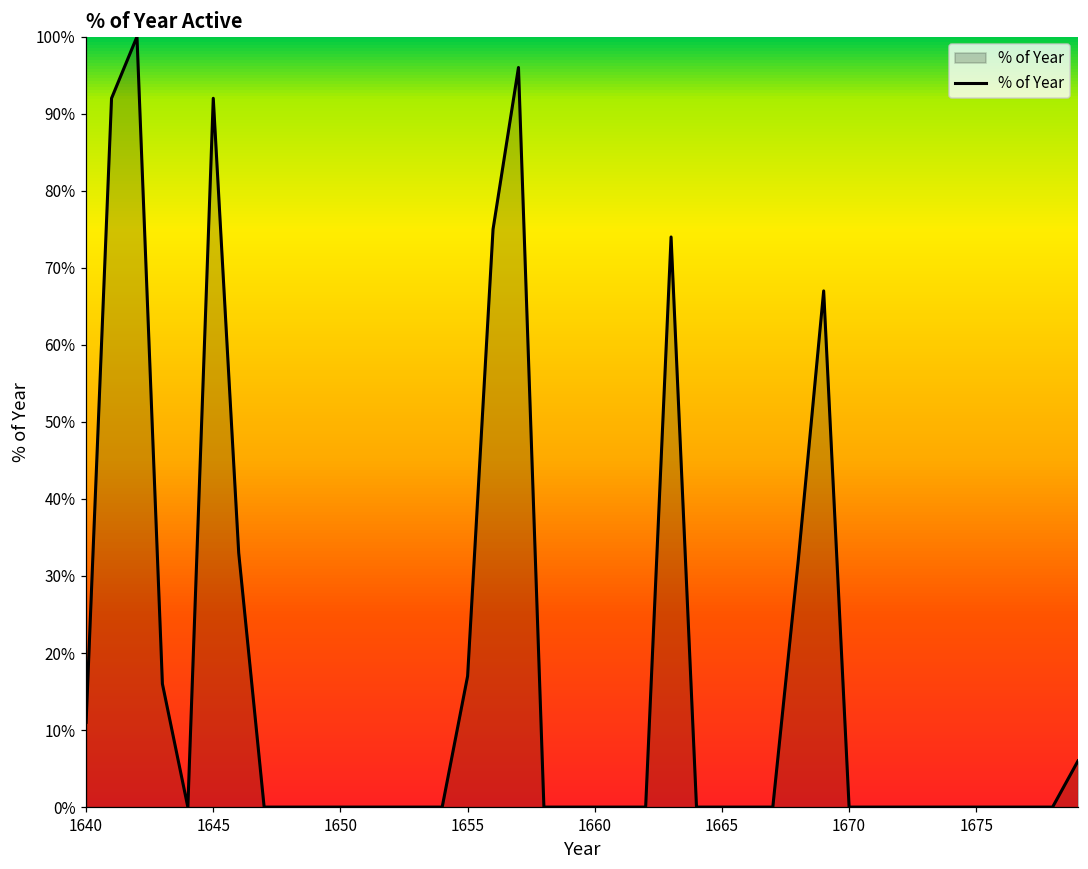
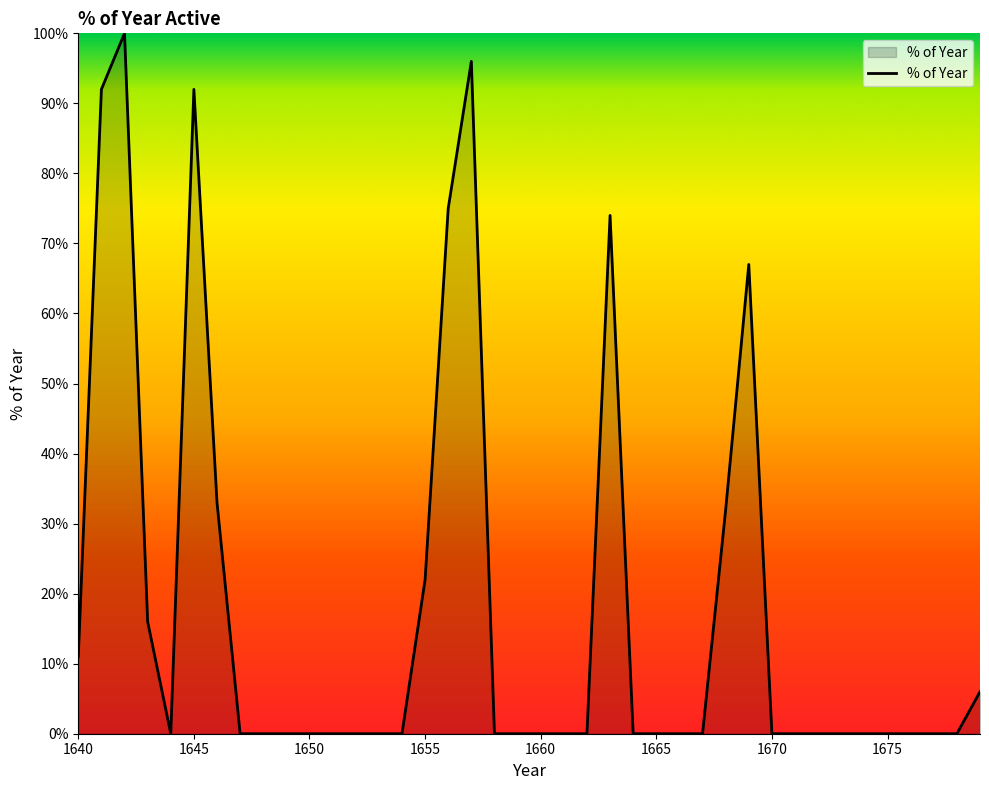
  {
    "1640": "11%",
    "1645": "92%",
    "1650": "0%",
-   "1655": "17%",
+   "1655": "22%",
    "1660": "0%",
    "1665": "0%",
    "1670": "0%",
    "1675": "0%"
  }
